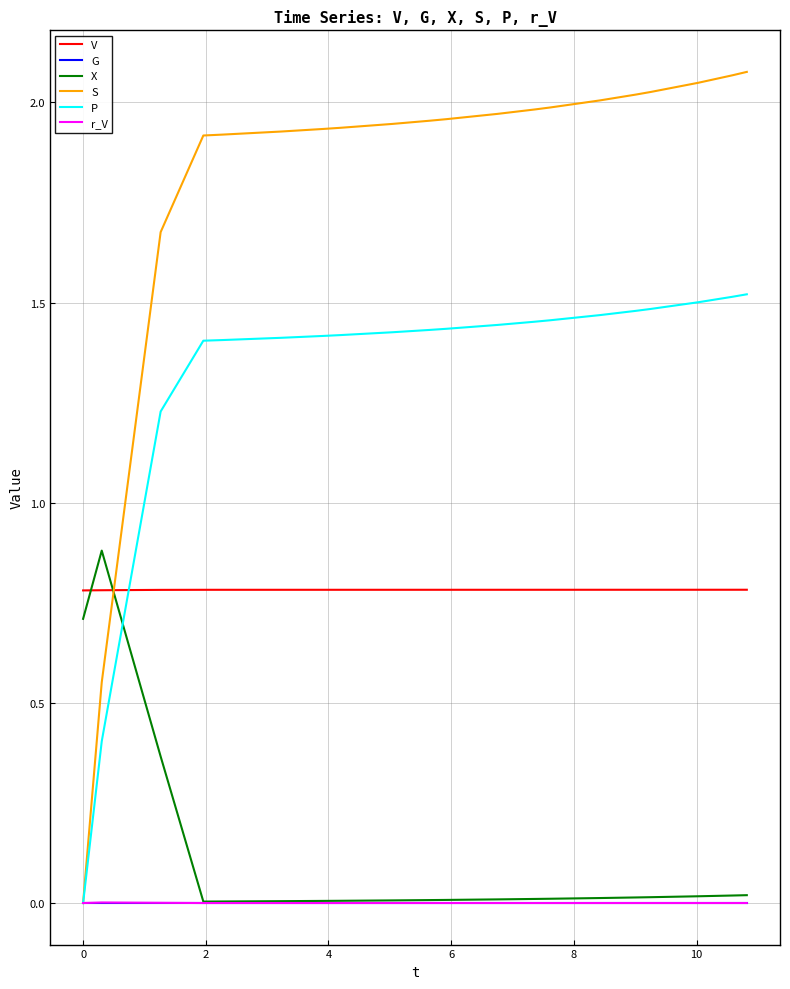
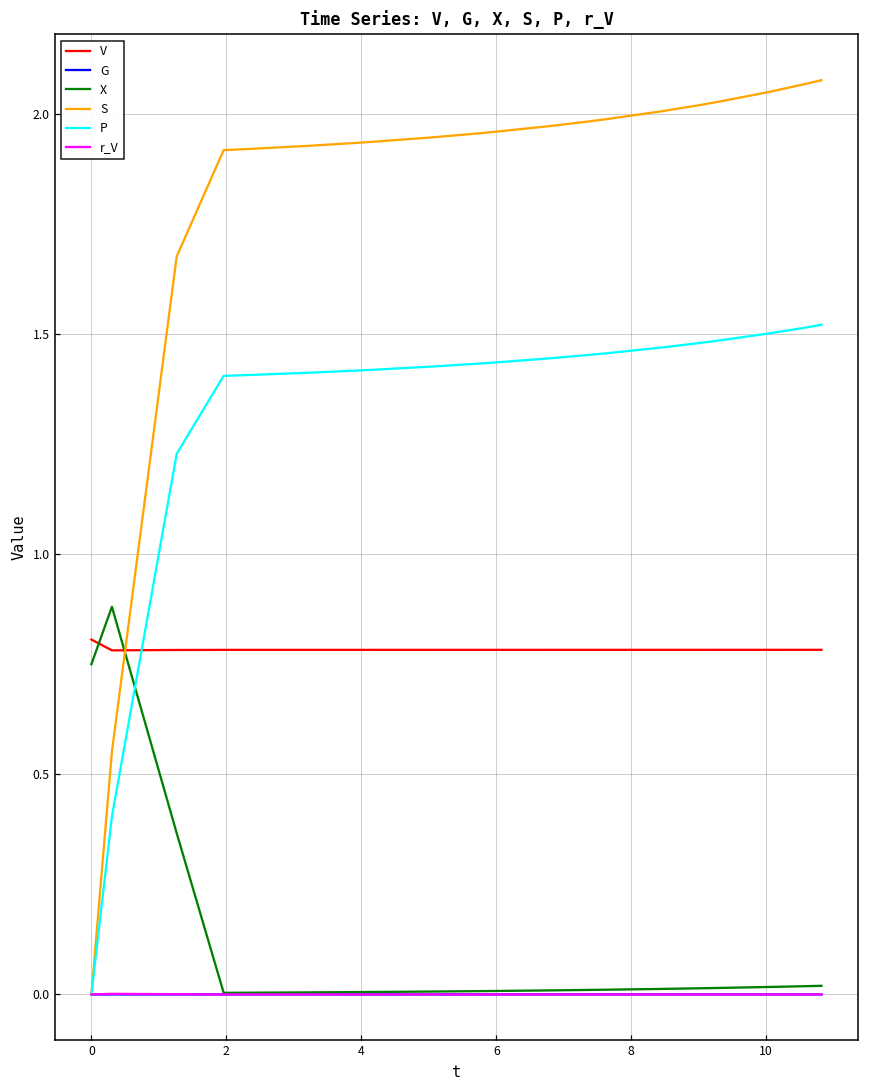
  {
    "V": {
-     "0": 0.78
+     "0": 0.81
    },
    "X": {
-     "0": 0.71
+     "0": 0.75
    }
  }
